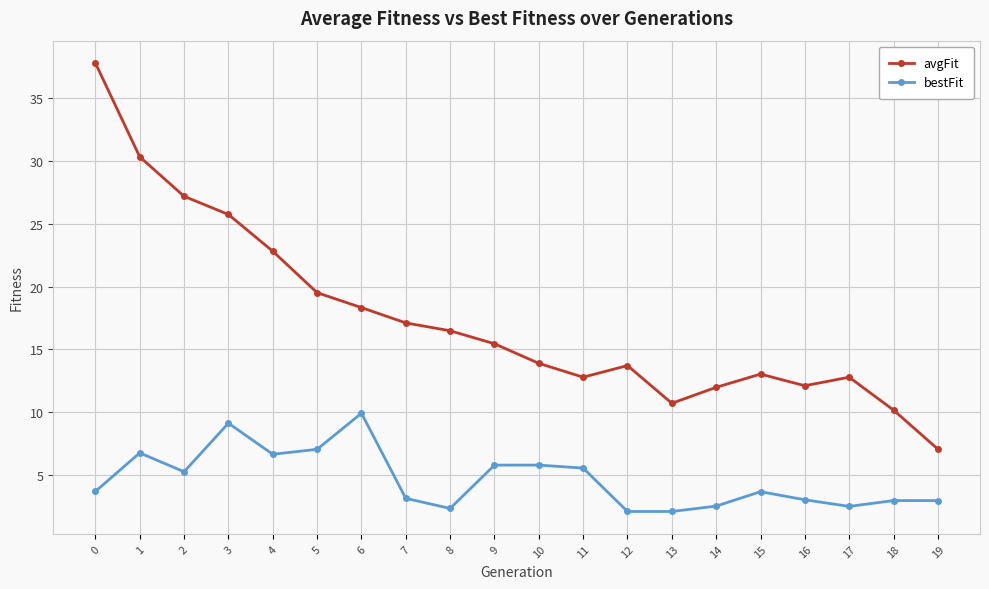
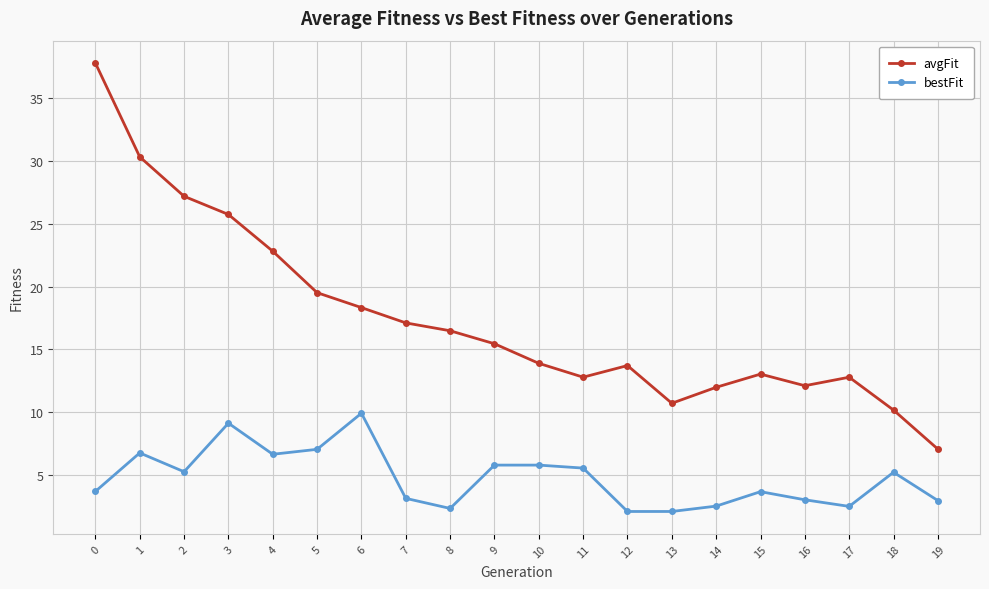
  {
    "avgFit": {
      "0": 37.8,
      "1": 30.3,
      "2": 27.2,
      "3": 25.8,
      "4": 22.8,
      "5": 19.5,
      "6": 18.3,
      "7": 17.1,
      "8": 16.5,
      "9": 15.5,
      "10": 13.9,
      "11": 12.8,
      "12": 13.7,
      "13": 10.7,
      "14": 12.0,
      "15": 13.0,
      "16": 12.1,
      "17": 12.8,
      "18": 10.2,
      "19": 7.1
    },
    "bestFit": {
      "0": 3.7,
      "1": 6.8,
      "2": 5.3,
      "3": 9.1,
      "4": 6.6,
      "5": 7.0,
      "6": 9.9,
      "7": 3.1,
      "8": 2.3,
      "9": 5.8,
      "10": 5.8,
      "11": 5.5,
      "12": 2.1,
      "13": 2.1,
      "14": 2.5,
      "15": 3.7,
      "16": 3.0,
      "17": 2.5,
-     "18": 3.0,
+     "18": 5.2,
      "19": 3.0
    }
  }
